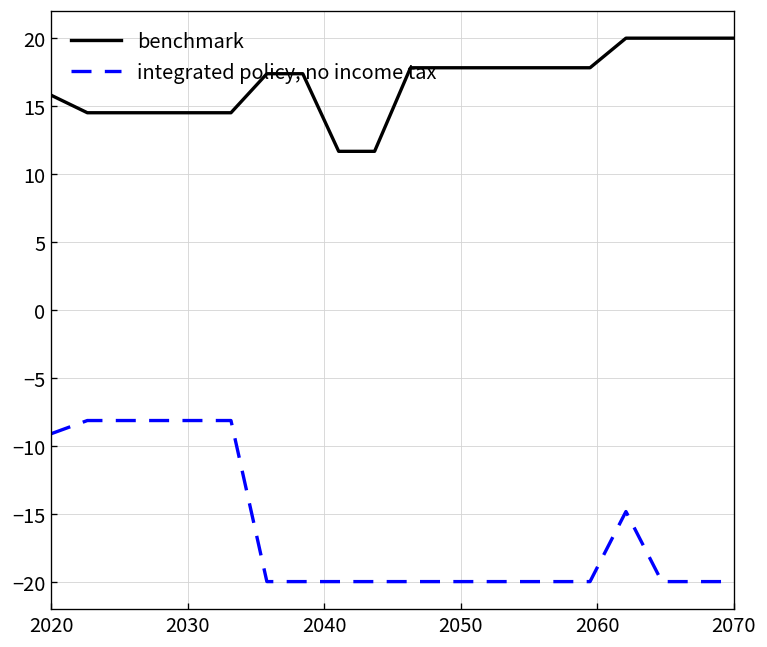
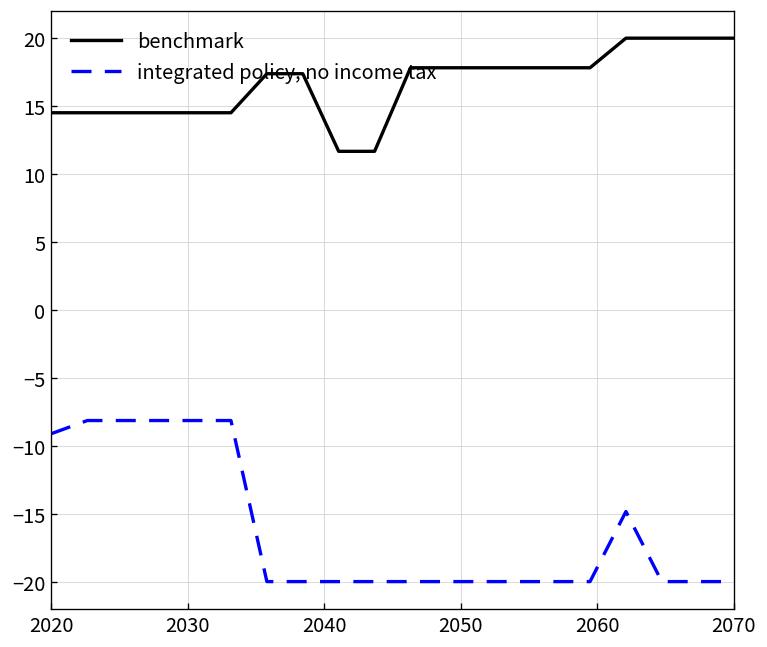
  {
    "benchmark": {
-     "2020": 15.8,
+     "2020": 14.5,
      "2070": 20.0
    },
    "integrated policy, no income tax": {
      "2020": -9.1,
      "2070": -20.0
    }
  }
